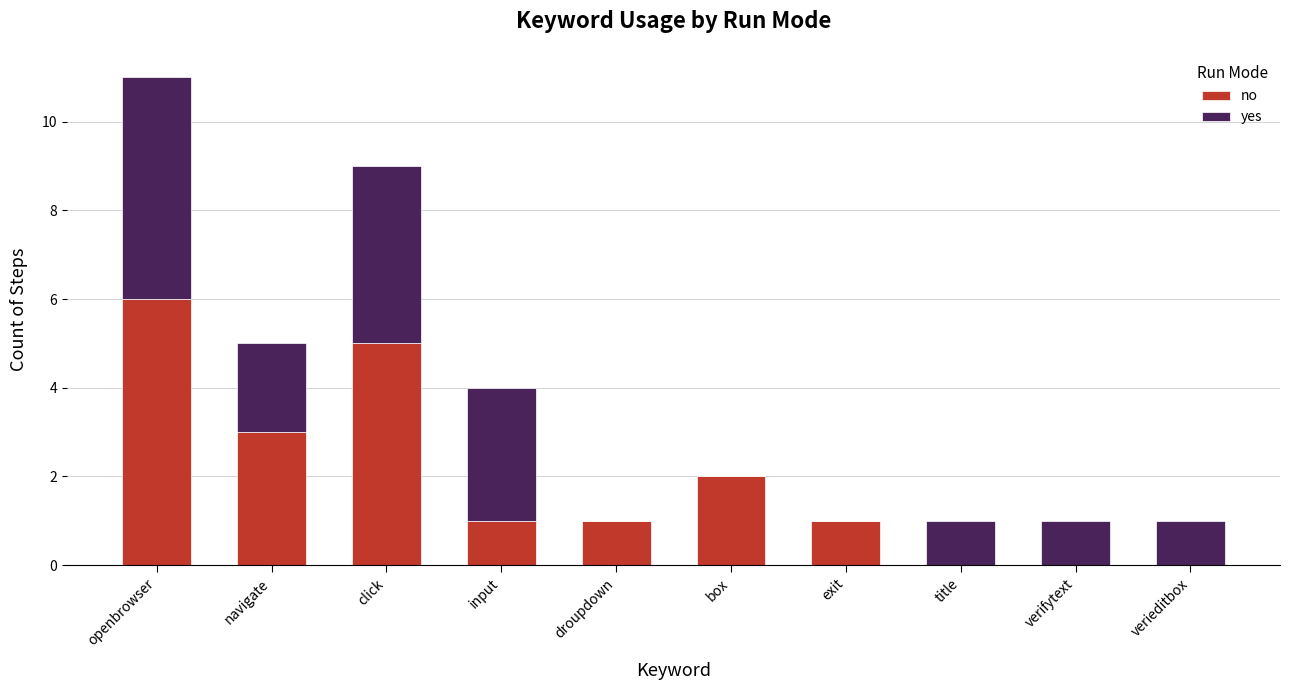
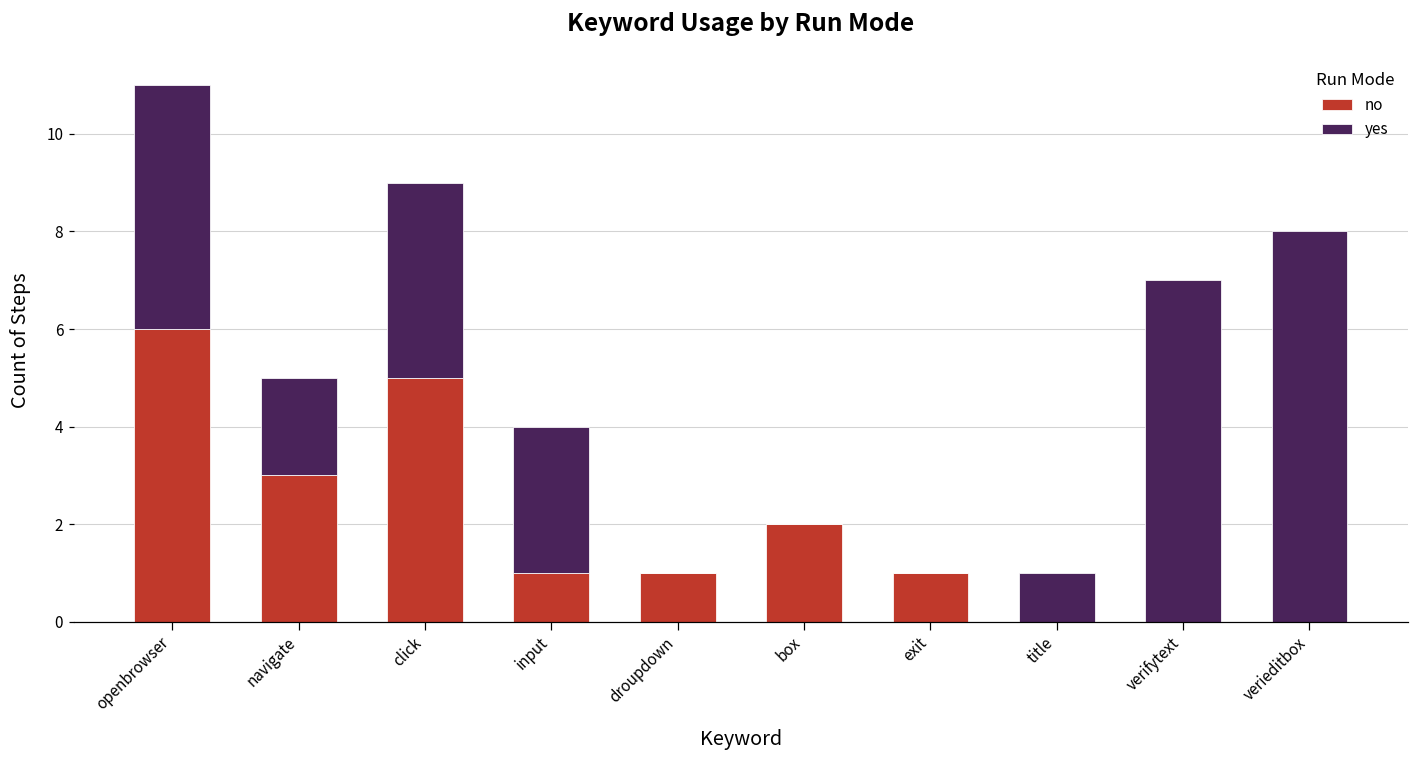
  {
    "no": {
      "openbrowser": 6,
      "navigate": 3,
      "click": 5,
      "input": 1,
      "droupdown": 1,
      "box": 2,
      "exit": 1,
      "title": 0,
      "verifytext": 0,
      "verieditbox": 0
    },
    "yes": {
      "openbrowser": 5,
      "navigate": 2,
      "click": 4,
      "input": 3,
      "droupdown": 0,
      "box": 0,
      "exit": 0,
      "title": 1,
-     "verifytext": 1,
-     "verieditbox": 1
+     "verifytext": 7,
+     "verieditbox": 8
    }
  }
